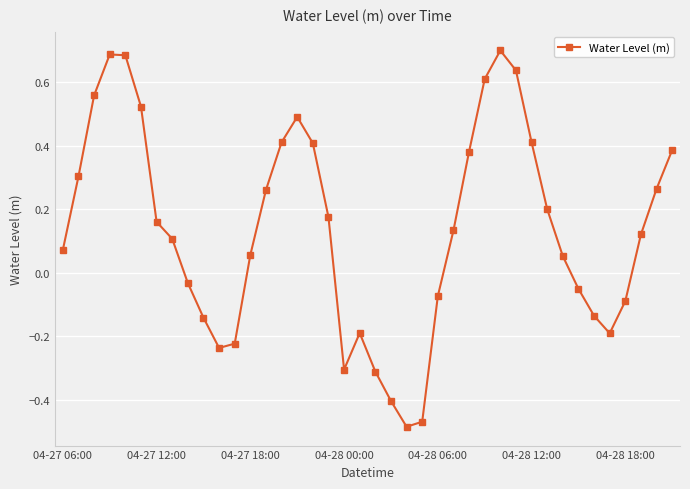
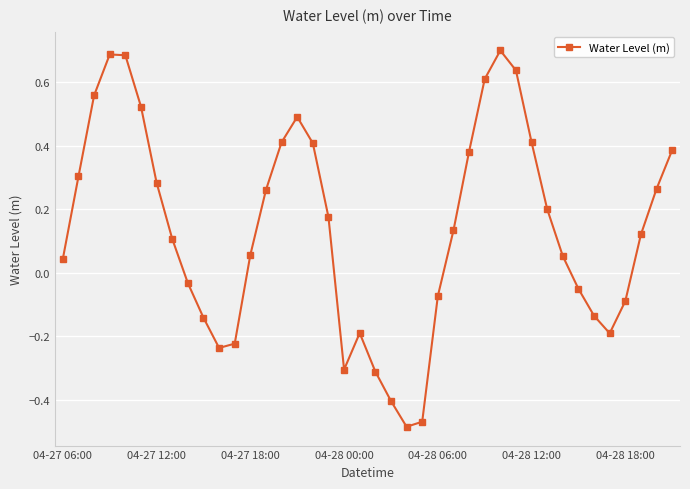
  {
-   "04-27 06:00": 0.07,
-   "04-27 12:00": 0.16,
+   "04-27 06:00": 0.04,
+   "04-27 12:00": 0.28,
    "04-27 18:00": 0.06,
    "04-28 00:00": -0.31,
    "04-28 06:00": -0.07,
    "04-28 12:00": 0.41,
    "04-28 18:00": -0.09
  }
